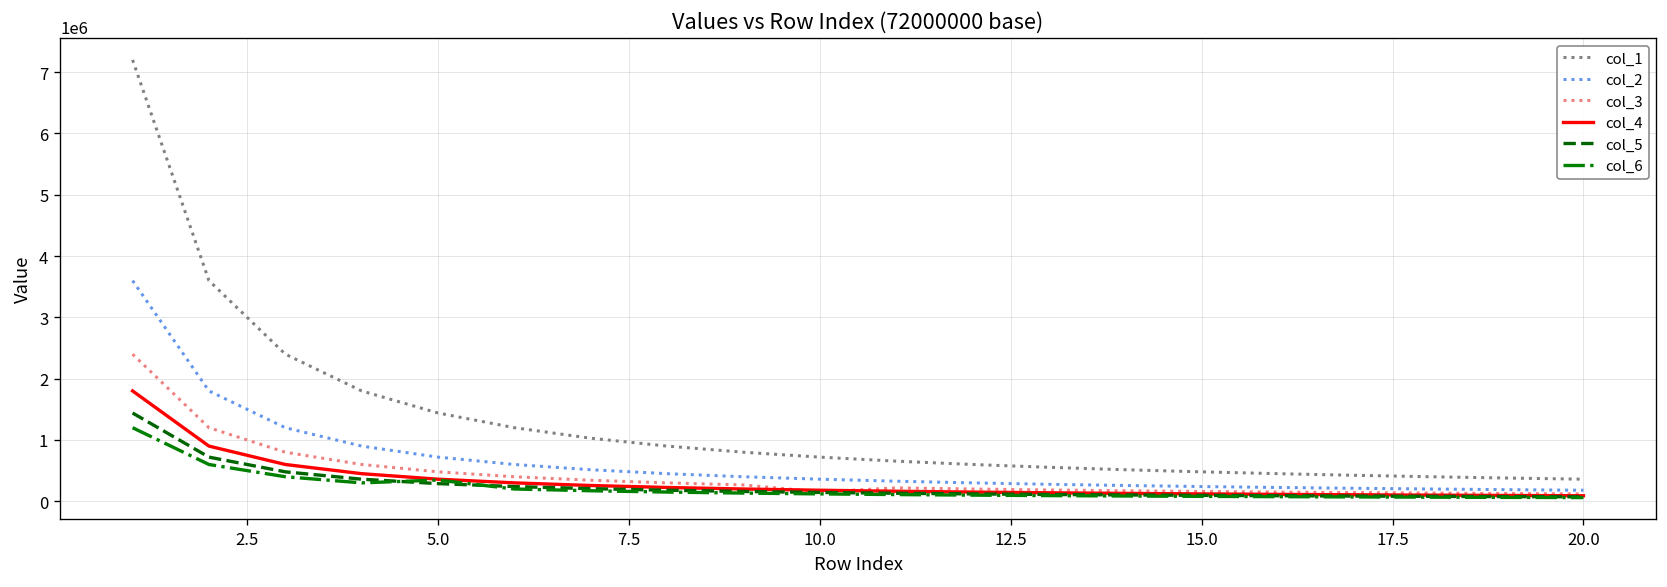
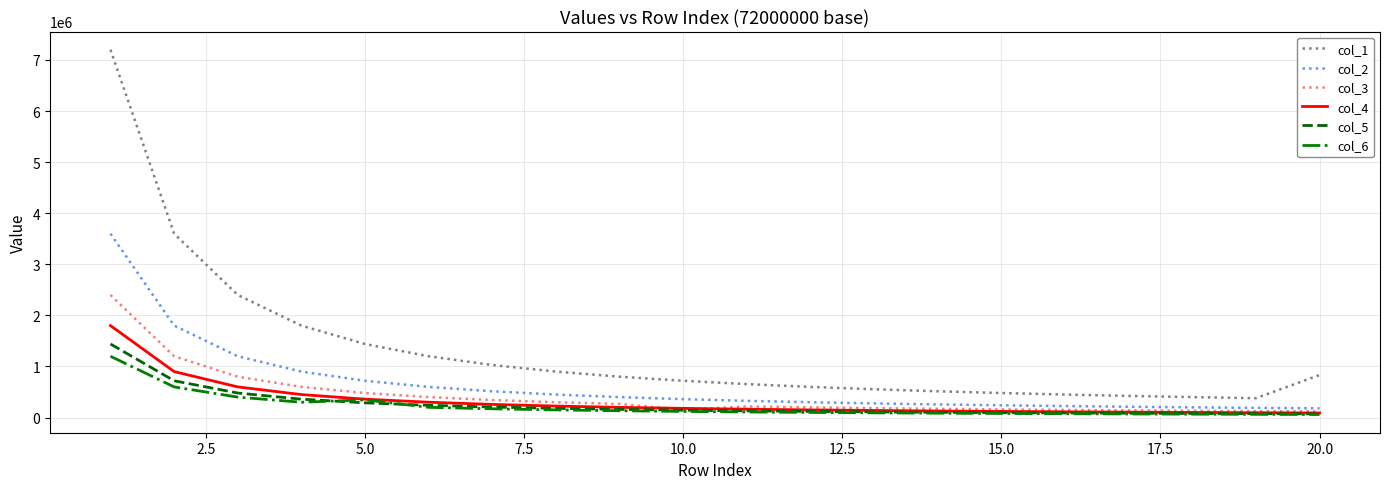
  {
    "col_1": {
      "5.0": 1400000,
      "10.0": 700000,
      "15.0": 500000,
-     "20.0": 400000
+     "20.0": 800000
    },
    "col_2": {
      "5.0": 700000,
      "10.0": 400000,
      "15.0": 200000,
      "20.0": 200000
    },
    "col_3": {
      "5.0": 500000
    }
  }
